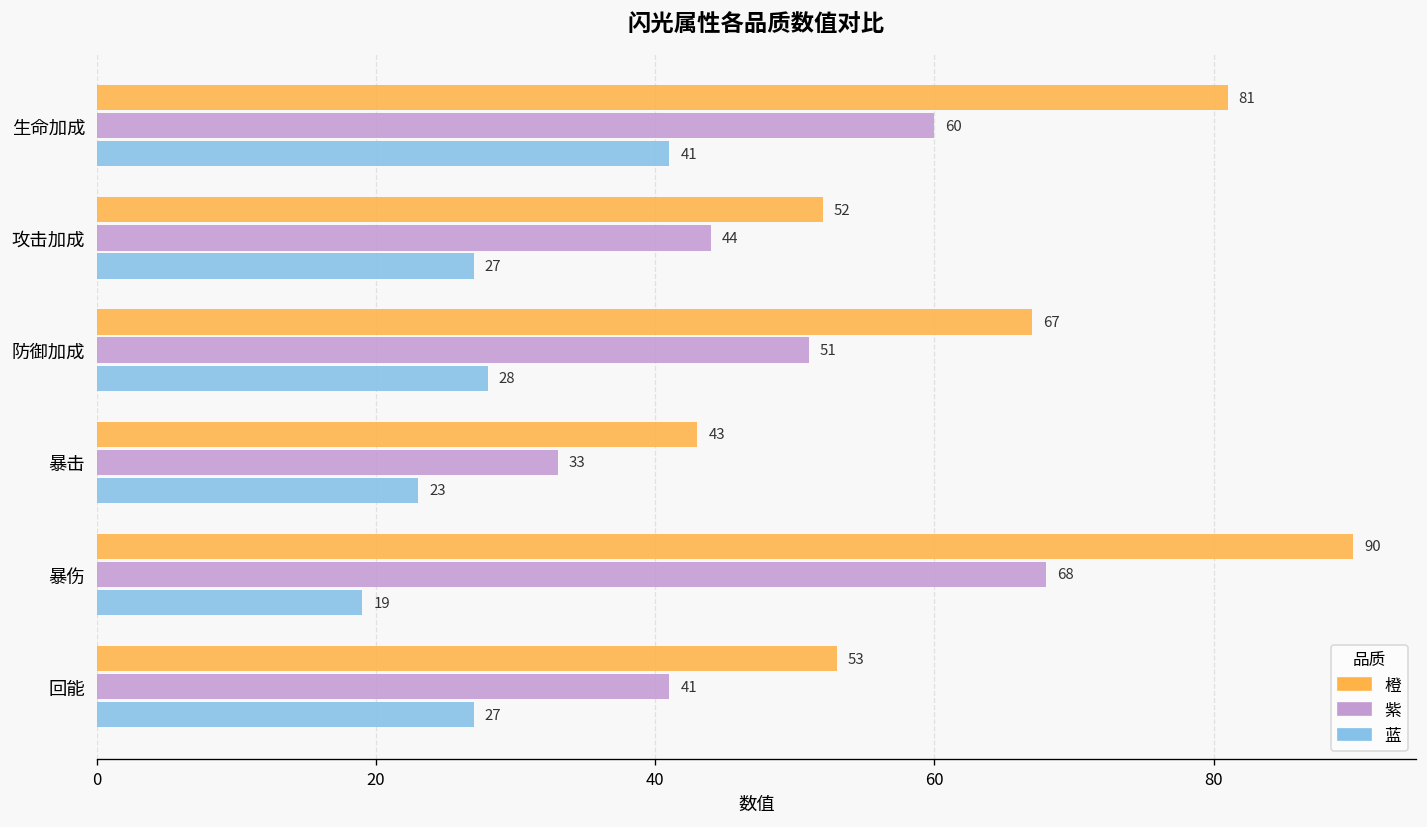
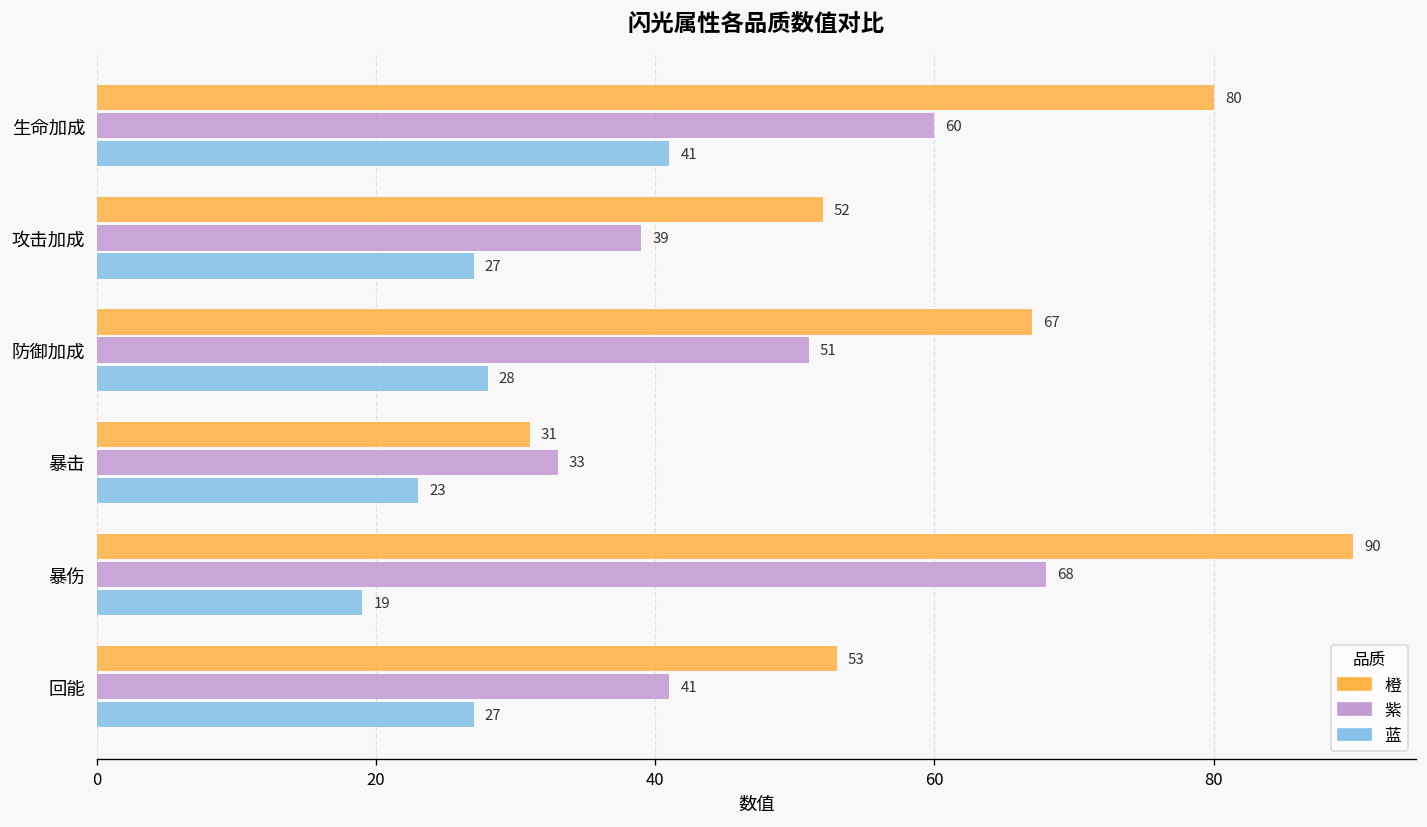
  {
    "橙": {
-     "生命加成": 81,
+     "生命加成": 80,
      "攻击加成": 52,
      "防御加成": 67,
-     "暴击": 43,
+     "暴击": 31,
      "暴伤": 90,
      "回能": 53
    },
    "紫": {
      "生命加成": 60,
-     "攻击加成": 44,
+     "攻击加成": 39,
      "防御加成": 51,
      "暴击": 33,
      "暴伤": 68,
      "回能": 41
    },
    "蓝": {
      "生命加成": 41,
      "攻击加成": 27,
      "防御加成": 28,
      "暴击": 23,
      "暴伤": 19,
      "回能": 27
    }
  }
